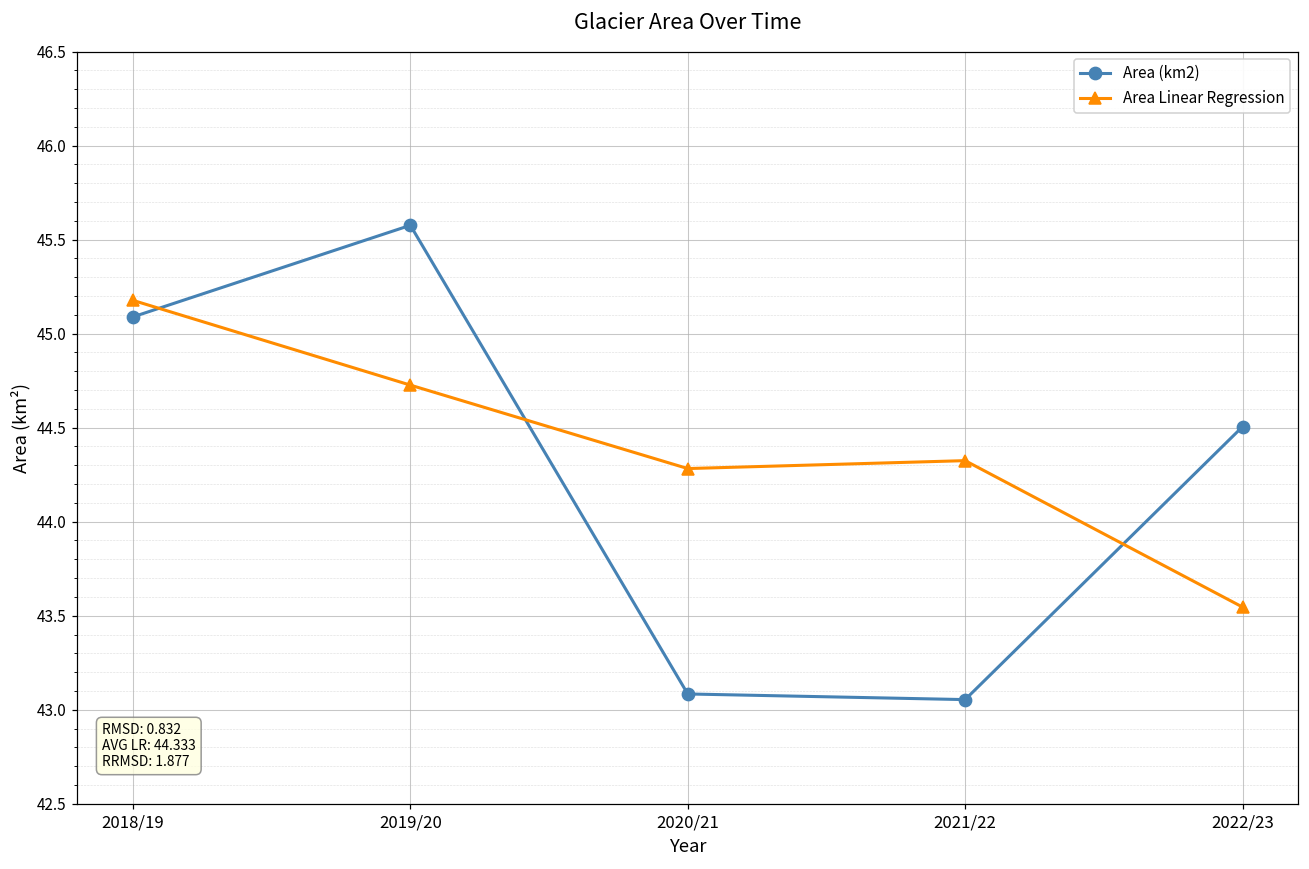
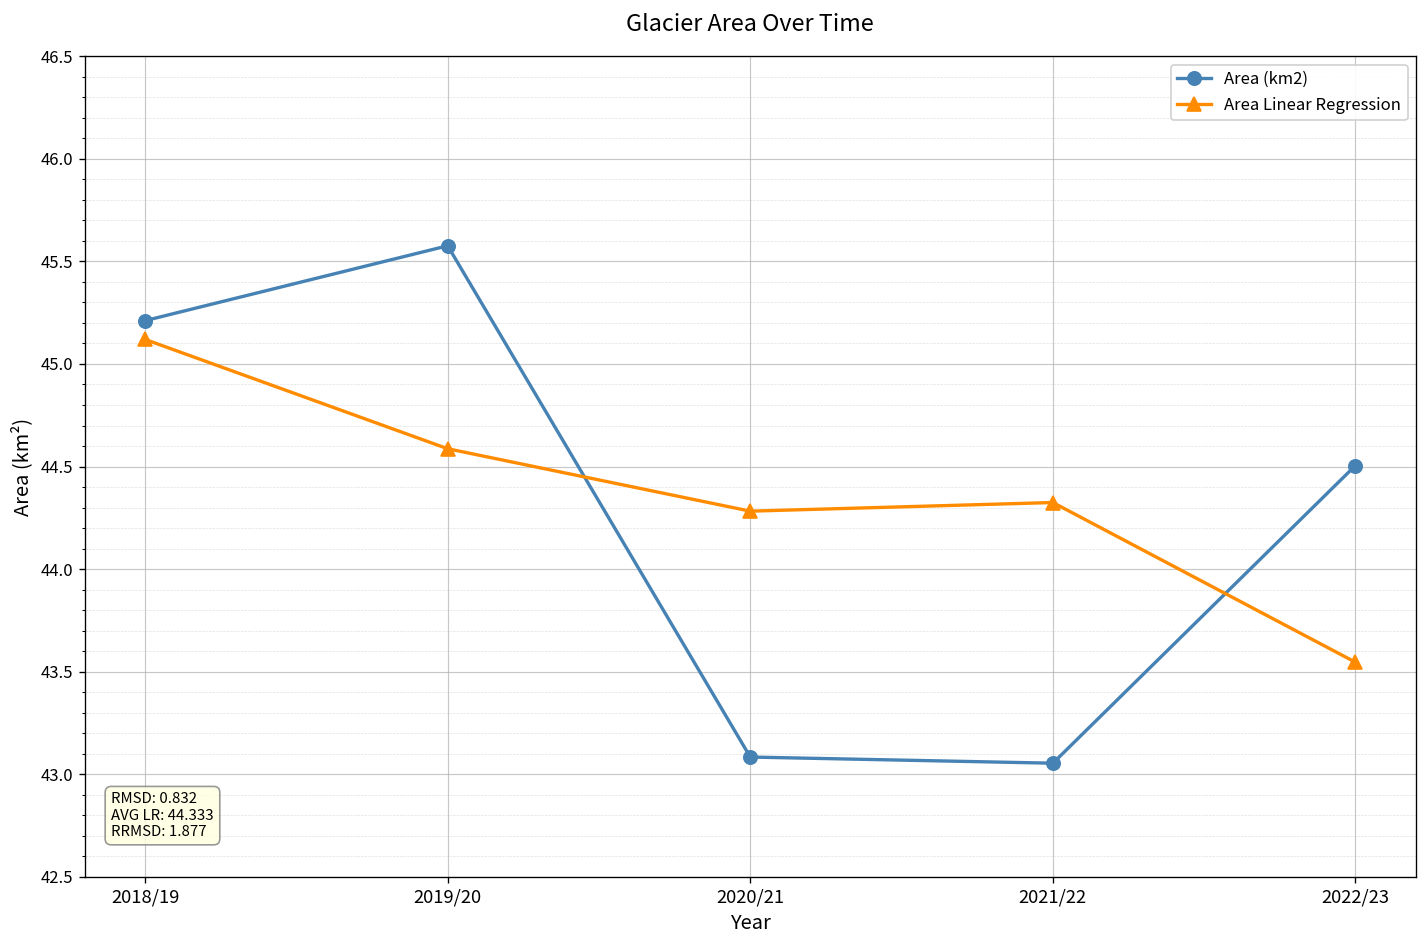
  {
    "Area (km2)": {
-     "2018/19": 45.09,
+     "2018/19": 45.21,
      "2019/20": 45.58,
      "2020/21": 43.08,
      "2021/22": 43.05,
      "2022/23": 44.51
    },
    "Area Linear Regression": {
-     "2018/19": 45.18,
-     "2019/20": 44.73,
+     "2018/19": 45.12,
+     "2019/20": 44.59,
      "2020/21": 44.28,
      "2021/22": 44.32,
      "2022/23": 43.55
    }
  }
